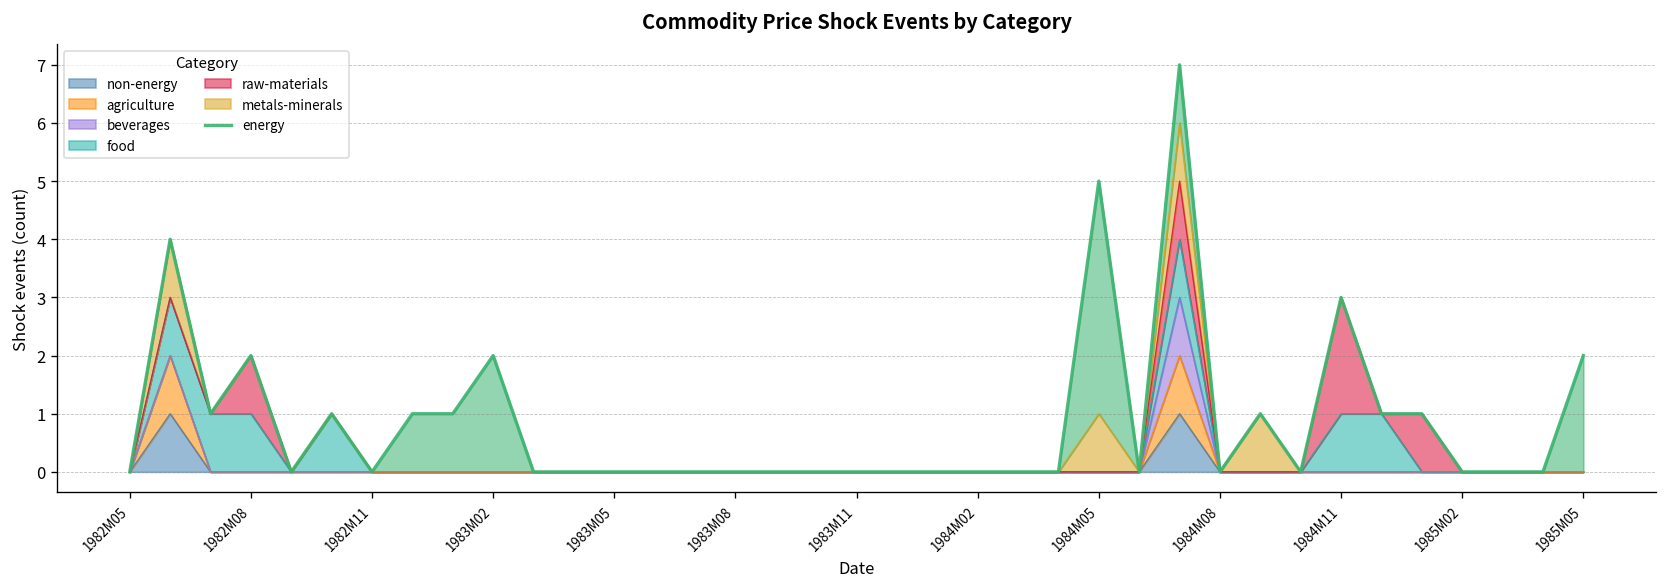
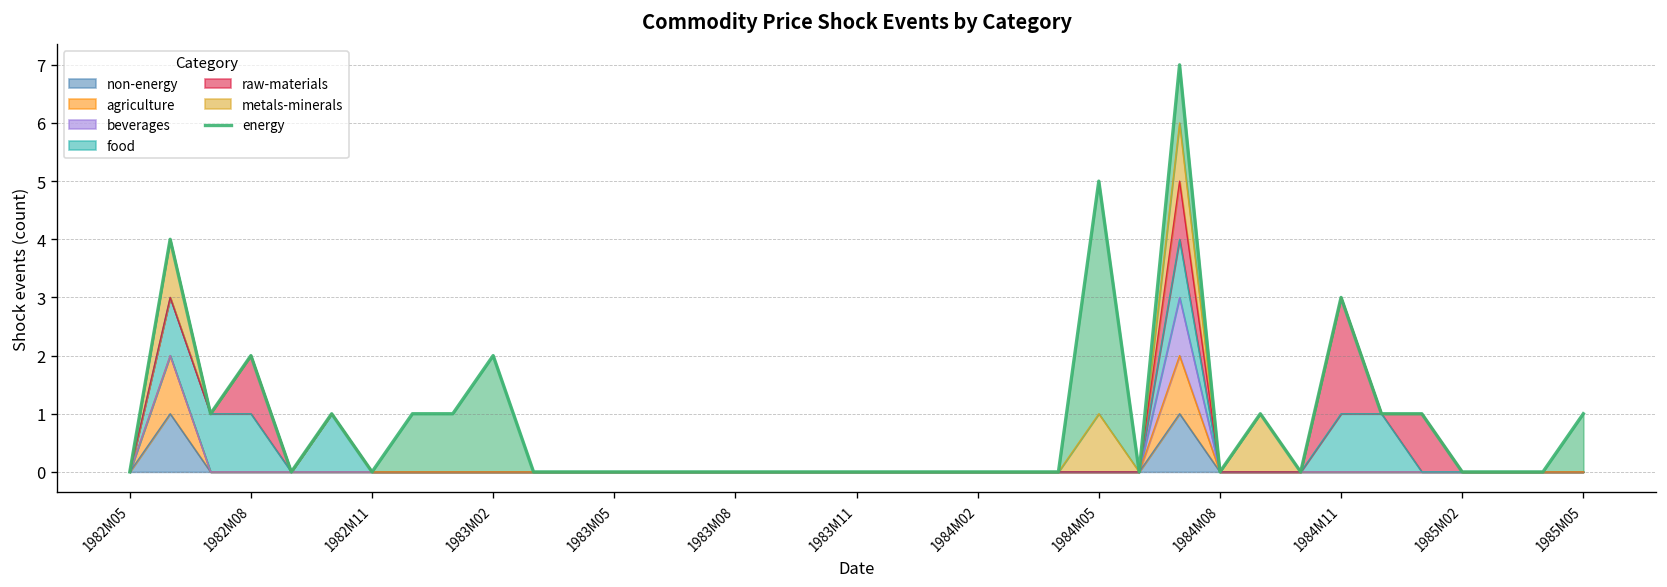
  {
    "energy": {
      "1983M02": 2,
      "1984M05": 5,
-     "1985M05": 2
+     "1985M05": 1
    }
  }
